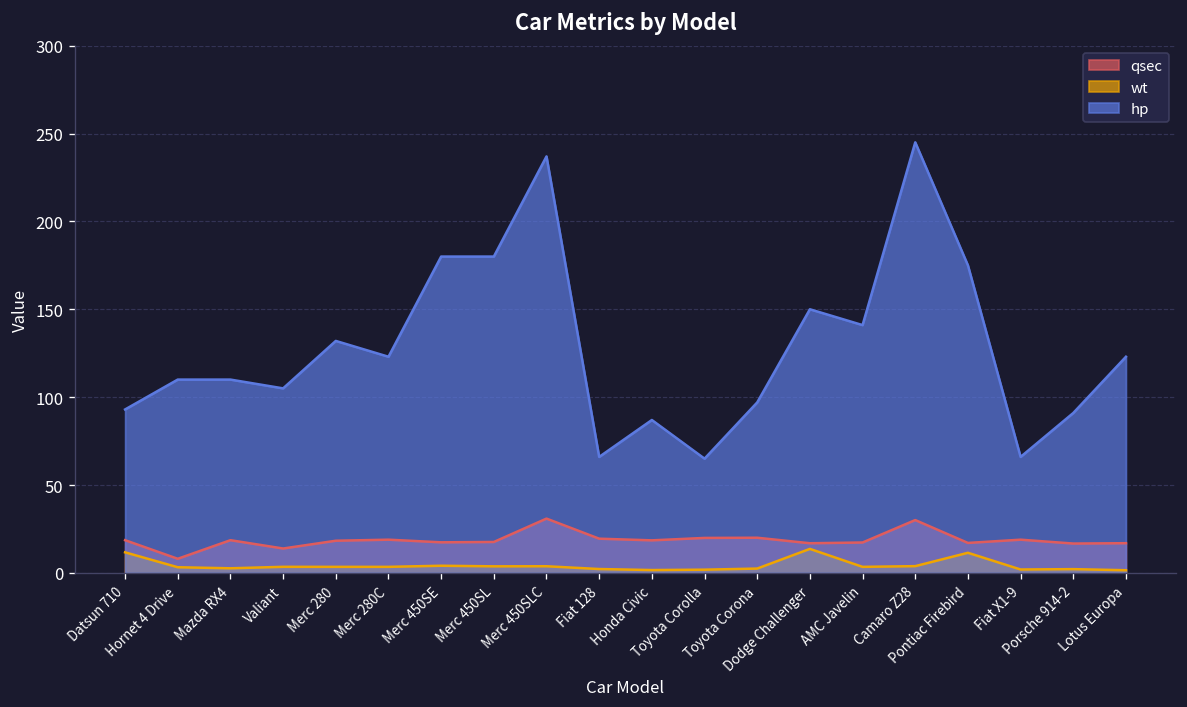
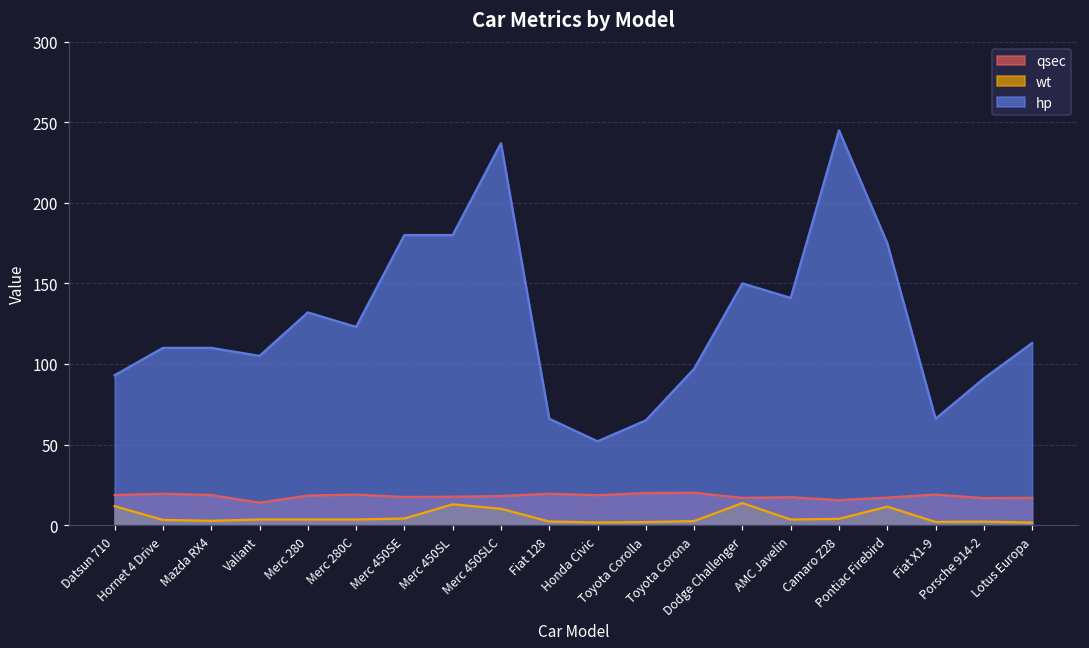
  {
    "qsec": {
      "Datsun 710": 19,
-     "Hornet 4 Drive": 8,
+     "Hornet 4 Drive": 19,
      "Mazda RX4": 19,
      "Valiant": 14,
      "Merc 280": 18,
      "Merc 280C": 19,
      "Merc 450SE": 17,
      "Merc 450SL": 18,
-     "Merc 450SLC": 31,
+     "Merc 450SLC": 18,
      "Fiat 128": 19,
      "Honda Civic": 19,
      "Toyota Corolla": 20,
      "Toyota Corona": 20,
      "Dodge Challenger": 17,
      "AMC Javelin": 17,
-     "Camaro Z28": 30,
+     "Camaro Z28": 15,
      "Pontiac Firebird": 17,
      "Fiat X1-9": 19,
      "Porsche 914-2": 17,
      "Lotus Europa": 17
    },
    "wt": {
      "Datsun 710": 12,
      "Hornet 4 Drive": 3,
      "Mazda RX4": 3,
      "Valiant": 3,
      "Merc 280": 3,
      "Merc 280C": 3,
      "Merc 450SE": 4,
-     "Merc 450SL": 4,
-     "Merc 450SLC": 4,
+     "Merc 450SL": 13,
+     "Merc 450SLC": 10,
      "Fiat 128": 2,
      "Honda Civic": 2,
      "Toyota Corolla": 2,
      "Toyota Corona": 2,
      "Dodge Challenger": 14,
      "AMC Javelin": 3,
      "Camaro Z28": 4,
      "Pontiac Firebird": 11,
      "Fiat X1-9": 2,
      "Porsche 914-2": 2,
      "Lotus Europa": 2
    },
    "hp": {
      "Datsun 710": 93,
      "Hornet 4 Drive": 110,
      "Mazda RX4": 110,
      "Valiant": 105,
      "Merc 280": 132,
      "Merc 280C": 123,
      "Merc 450SE": 180,
      "Merc 450SL": 180,
      "Merc 450SLC": 237,
      "Fiat 128": 66,
-     "Honda Civic": 87,
+     "Honda Civic": 52,
      "Toyota Corolla": 65,
      "Toyota Corona": 97,
      "Dodge Challenger": 150,
      "AMC Javelin": 141,
      "Camaro Z28": 245,
      "Pontiac Firebird": 175,
      "Fiat X1-9": 66,
      "Porsche 914-2": 91,
-     "Lotus Europa": 123
+     "Lotus Europa": 113
    }
  }
